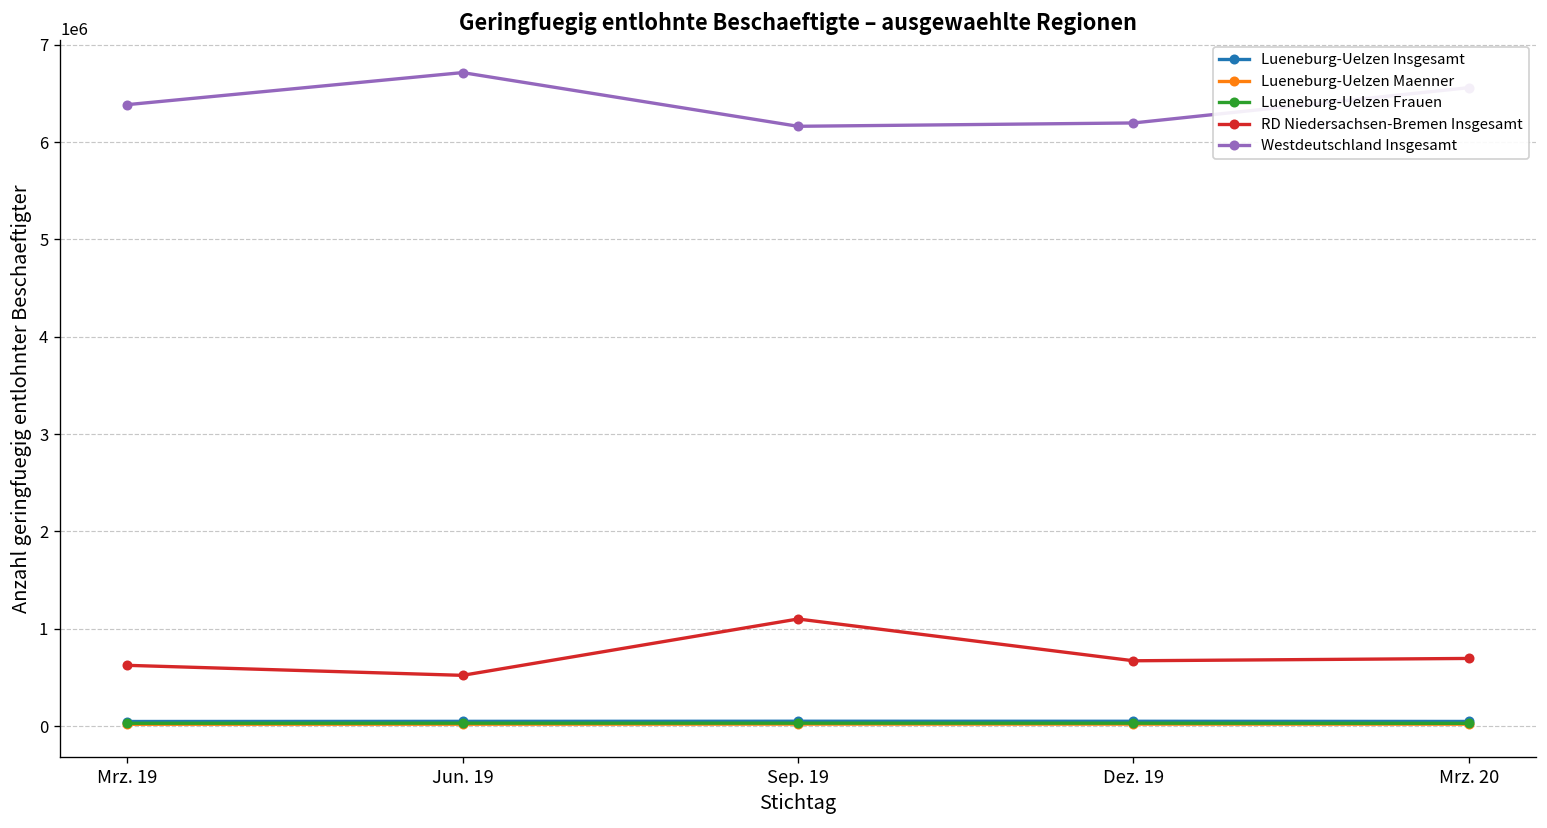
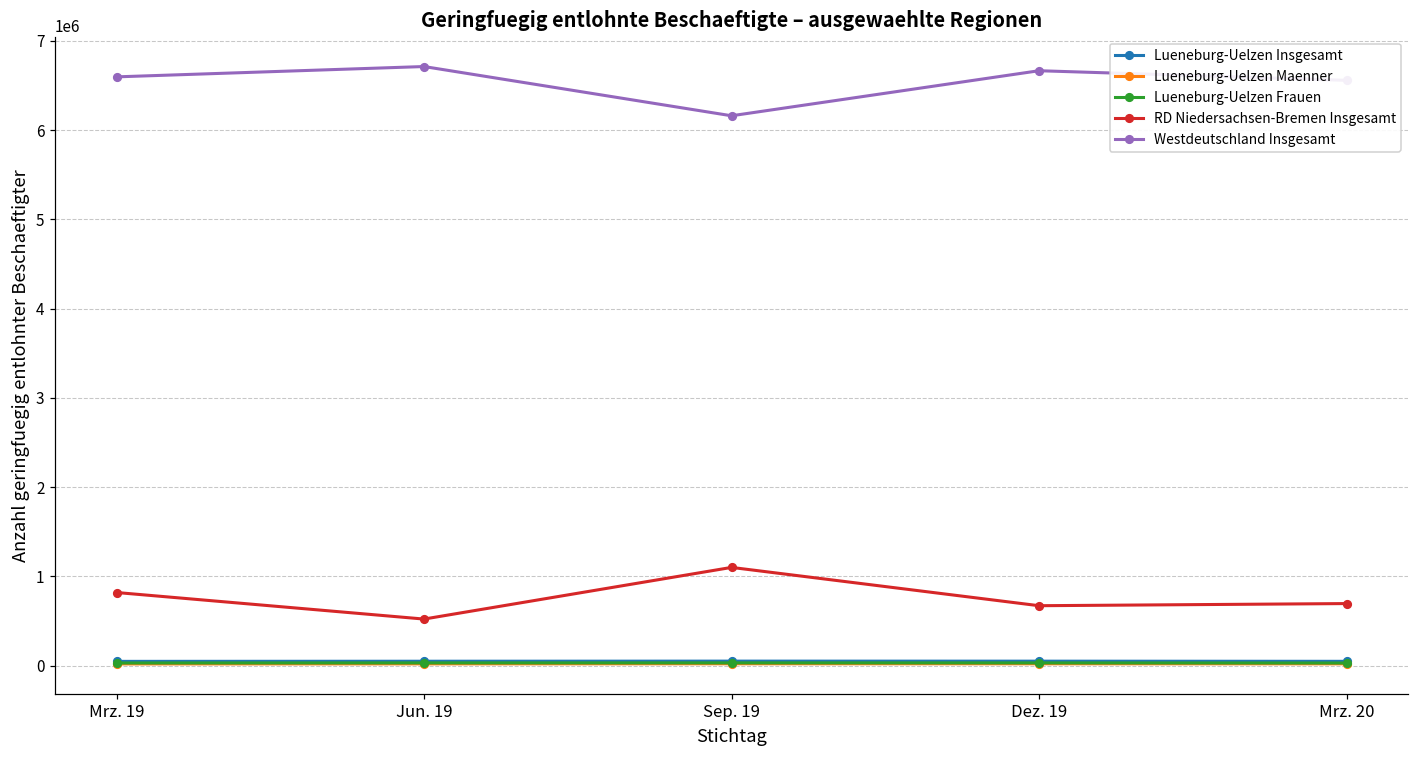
  {
    "RD Niedersachsen-Bremen Insgesamt": {
-     "Mrz. 19": 600000,
+     "Mrz. 19": 800000,
      "Jun. 19": 500000,
      "Sep. 19": 1100000,
      "Dez. 19": 700000,
      "Mrz. 20": 700000
    },
    "Westdeutschland Insgesamt": {
-     "Mrz. 19": 6400000,
+     "Mrz. 19": 6600000,
      "Jun. 19": 6700000,
      "Sep. 19": 6200000,
-     "Dez. 19": 6200000
+     "Dez. 19": 6700000
    }
  }
